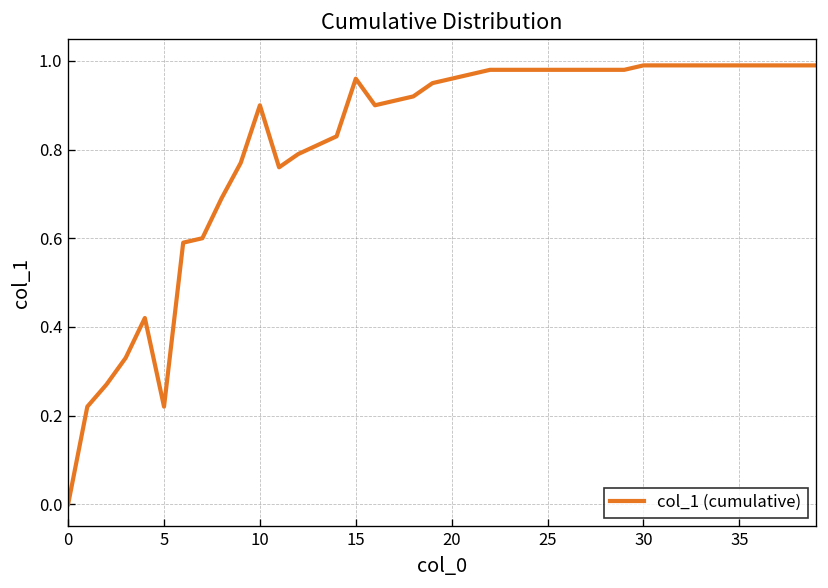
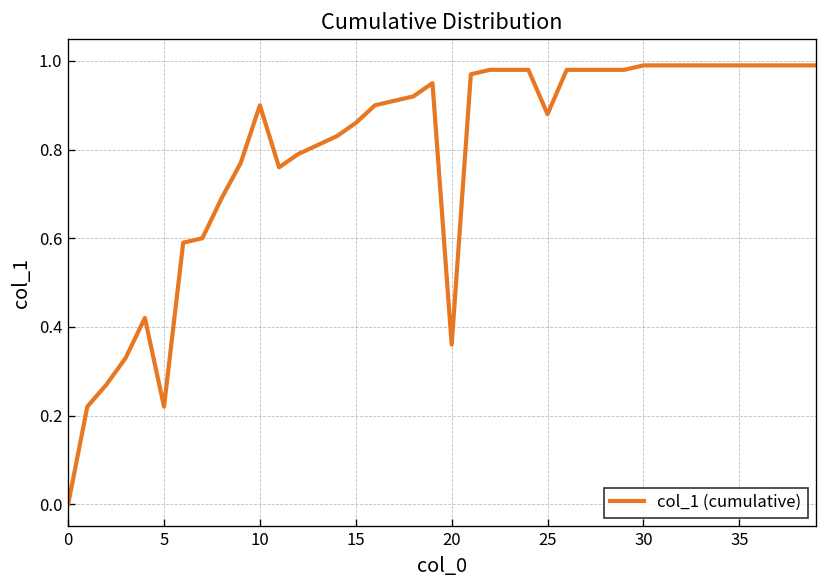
  {
    "0": 0.00,
    "5": 0.22,
    "10": 0.90,
-   "15": 0.96,
-   "20": 0.96,
-   "25": 0.98,
+   "15": 0.86,
+   "20": 0.36,
+   "25": 0.88,
    "30": 0.99,
    "35": 0.99
  }
